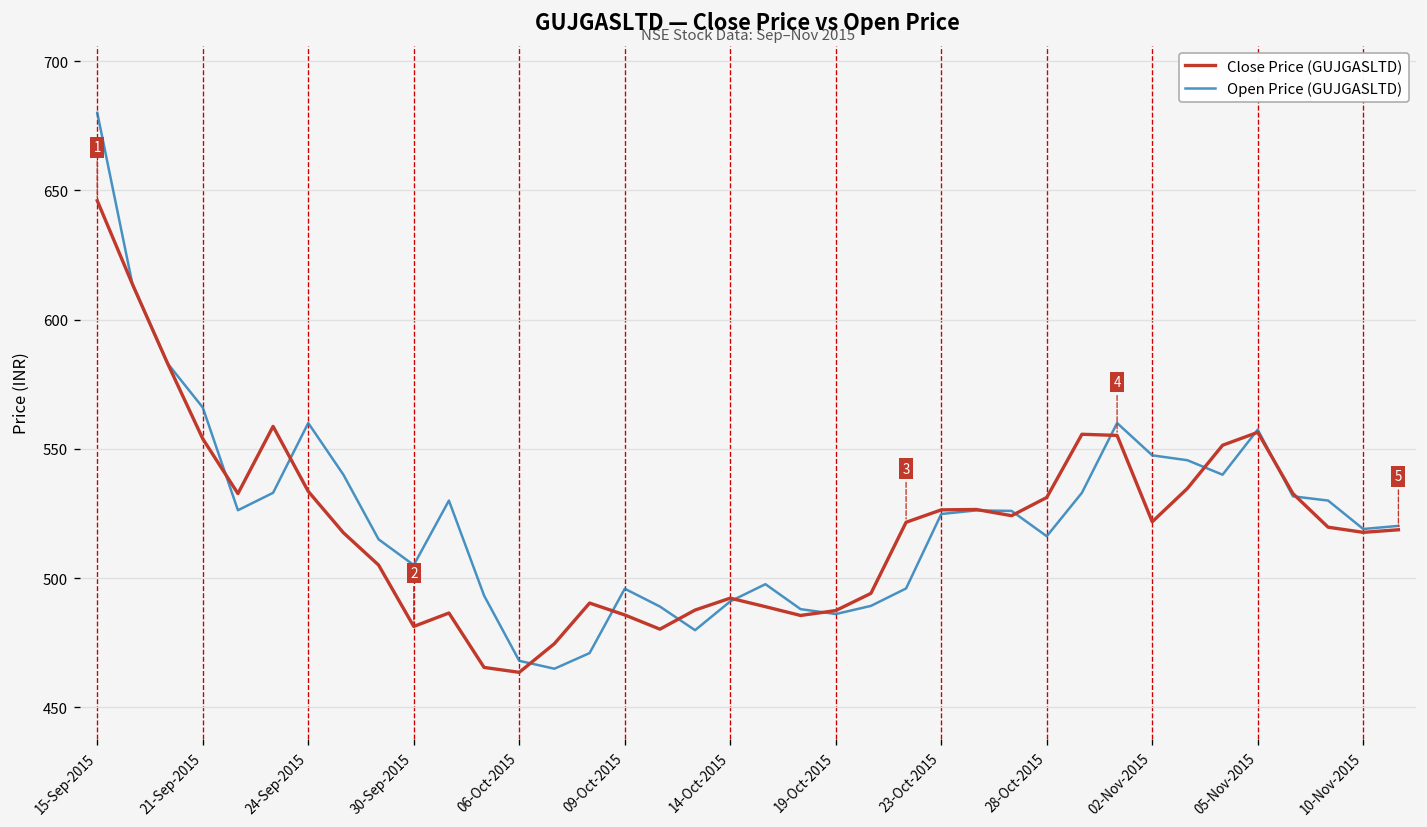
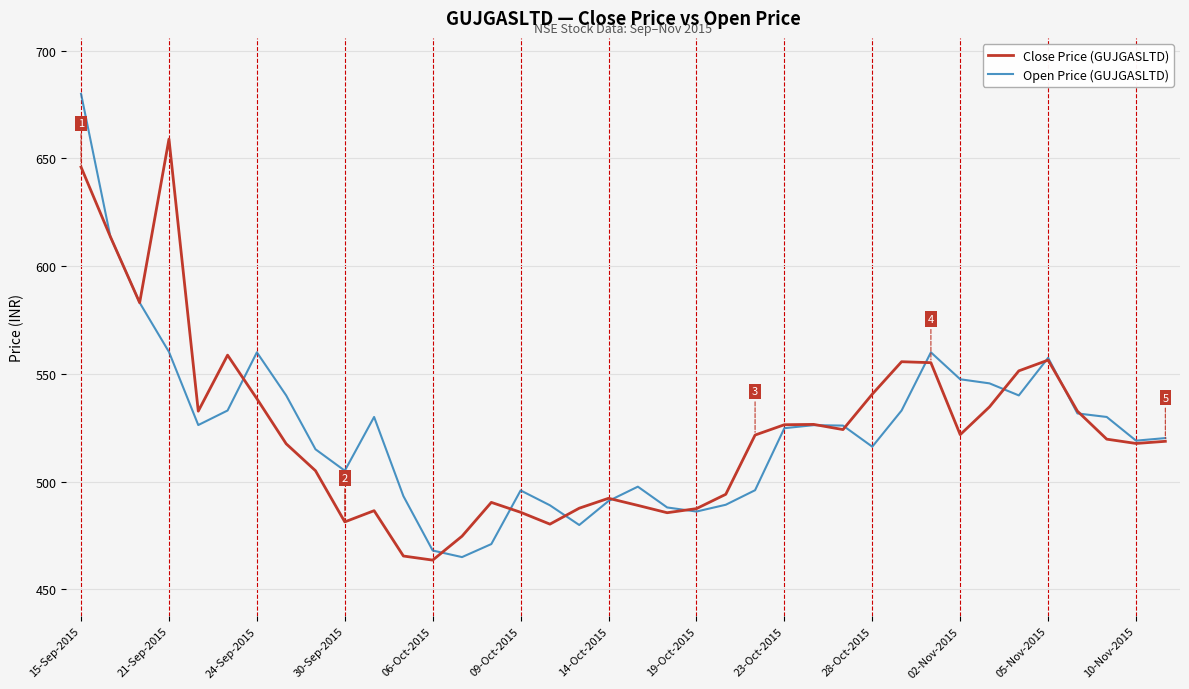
  {
    "Close Price (GUJGASLTD)": {
      "15-Sep-2015": 646,
-     "21-Sep-2015": 554,
-     "24-Sep-2015": 534,
+     "21-Sep-2015": 659,
+     "24-Sep-2015": 538,
      "06-Oct-2015": 464,
      "09-Oct-2015": 486,
      "14-Oct-2015": 492,
      "19-Oct-2015": 487,
      "23-Oct-2015": 526,
-     "28-Oct-2015": 531,
+     "28-Oct-2015": 541,
      "02-Nov-2015": 522,
      "10-Nov-2015": 518
    },
    "Open Price (GUJGASLTD)": {
      "15-Sep-2015": 680,
-     "21-Sep-2015": 566,
+     "21-Sep-2015": 560,
      "24-Sep-2015": 560,
      "06-Oct-2015": 468,
      "09-Oct-2015": 496,
      "14-Oct-2015": 491,
      "19-Oct-2015": 486,
      "23-Oct-2015": 525,
      "28-Oct-2015": 516,
      "02-Nov-2015": 548,
      "10-Nov-2015": 519
    }
  }
